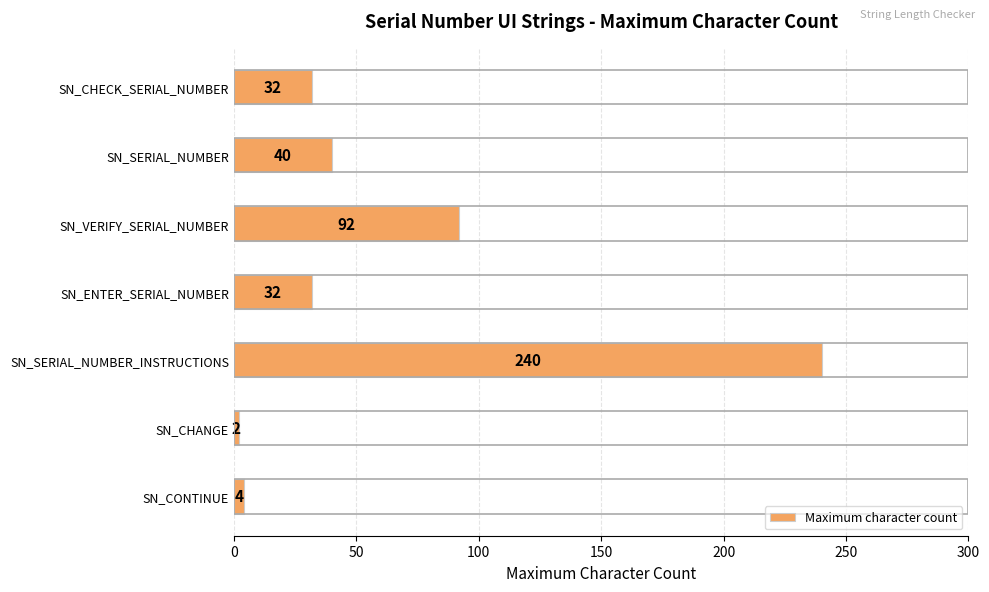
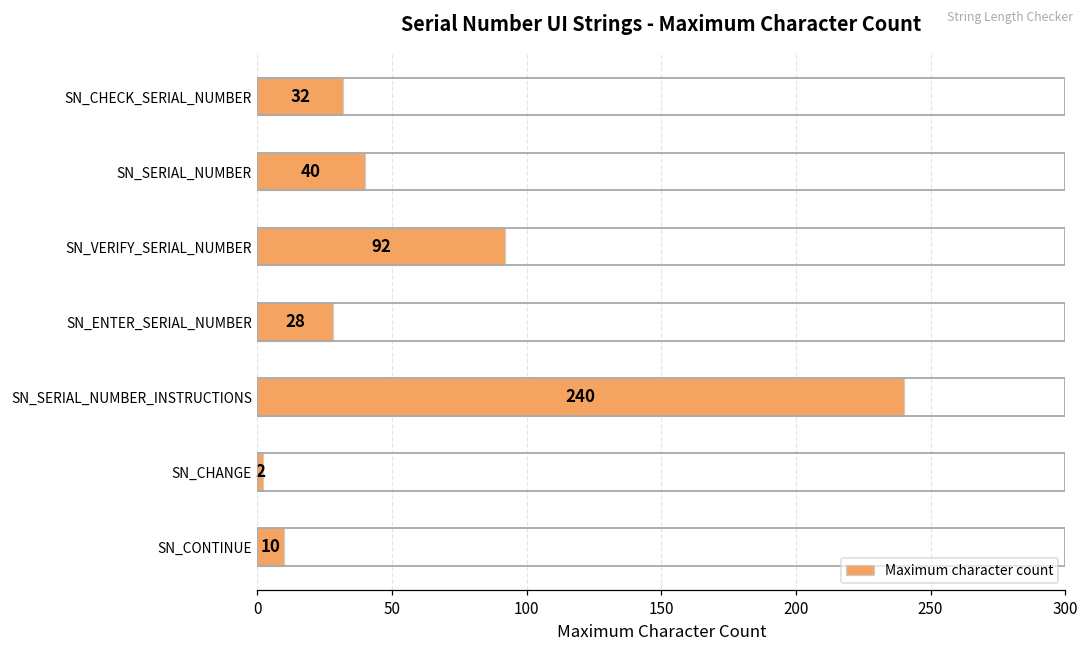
  {
    "SN_CHECK_SERIAL_NUMBER": 32,
    "SN_SERIAL_NUMBER": 40,
    "SN_VERIFY_SERIAL_NUMBER": 92,
-   "SN_ENTER_SERIAL_NUMBER": 32,
+   "SN_ENTER_SERIAL_NUMBER": 28,
    "SN_SERIAL_NUMBER_INSTRUCTIONS": 240,
    "SN_CHANGE": 2,
-   "SN_CONTINUE": 4
+   "SN_CONTINUE": 10
  }
